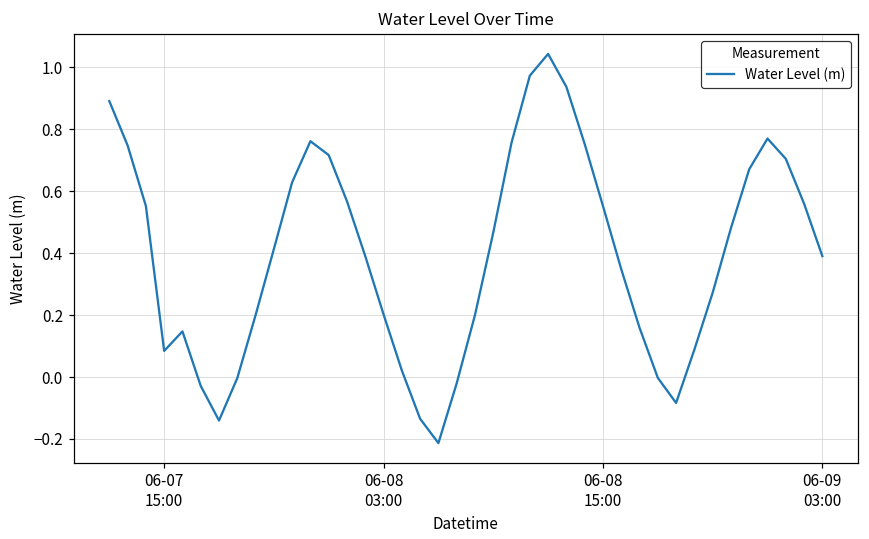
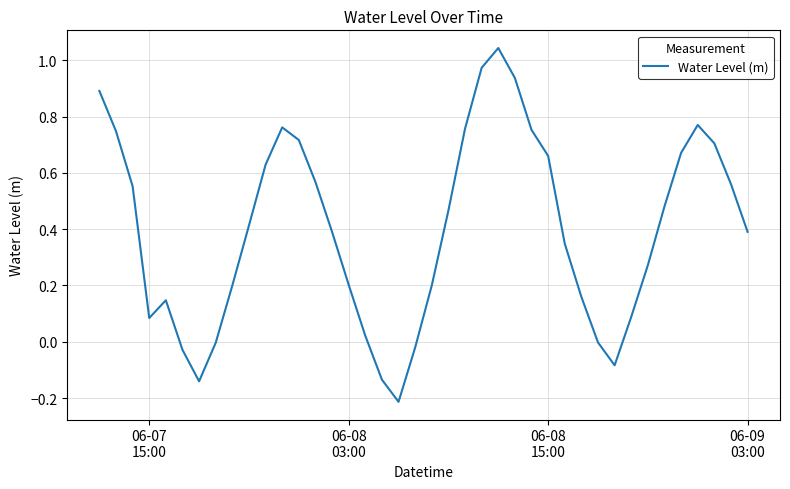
  {
    "06-07 15:00": 0.08,
    "06-08 03:00": 0.20,
-   "06-08 15:00": 0.55,
+   "06-08 15:00": 0.66,
    "06-09 03:00": 0.39
  }
